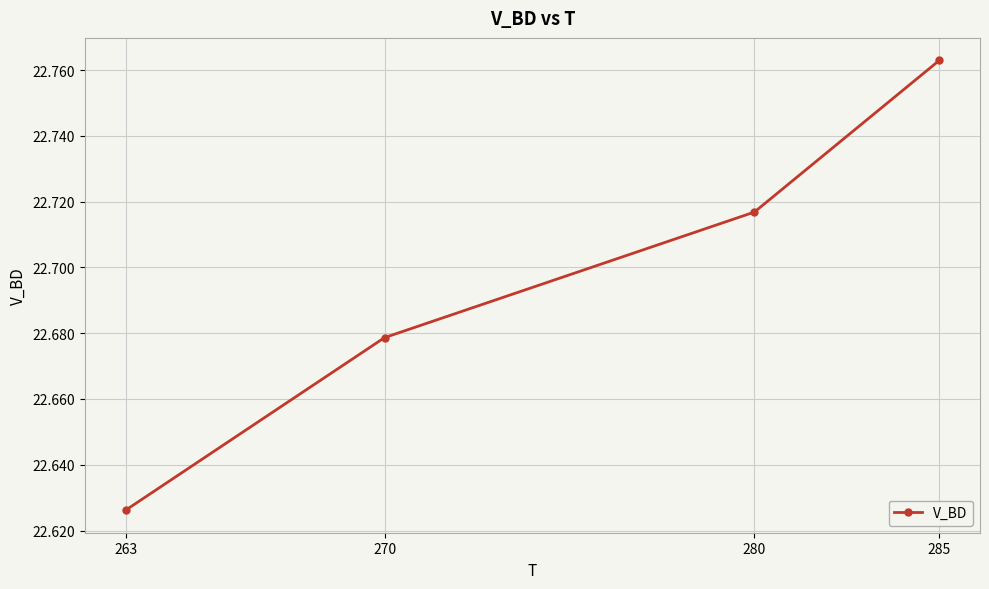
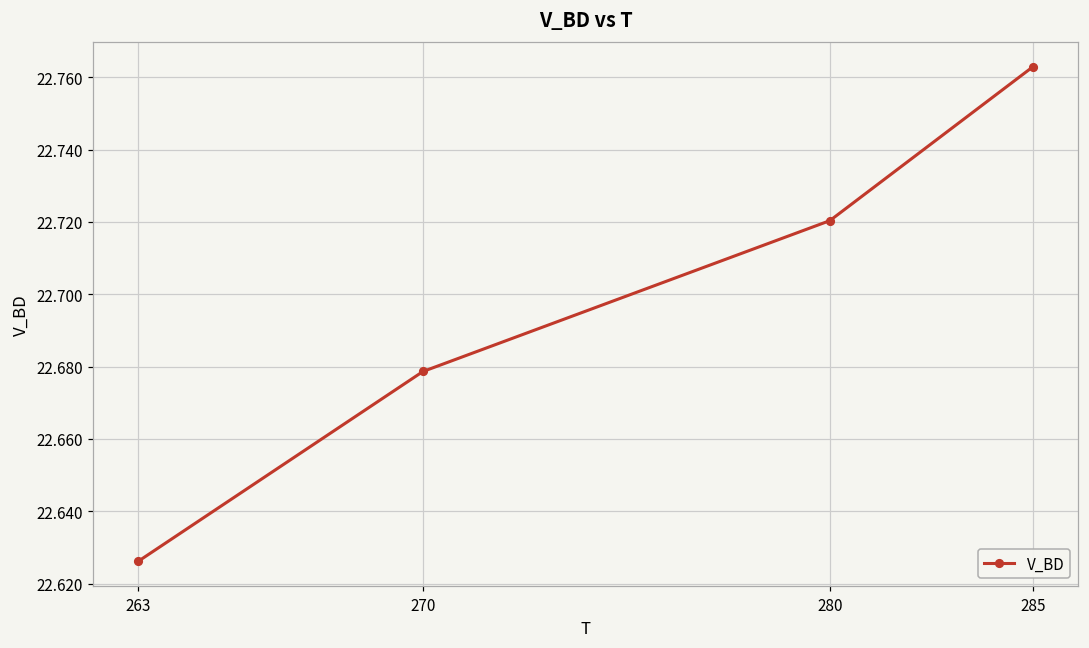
  {
    "263": 22.626,
    "270": 22.679,
-   "280": 22.717,
+   "280": 22.720,
    "285": 22.763
  }
